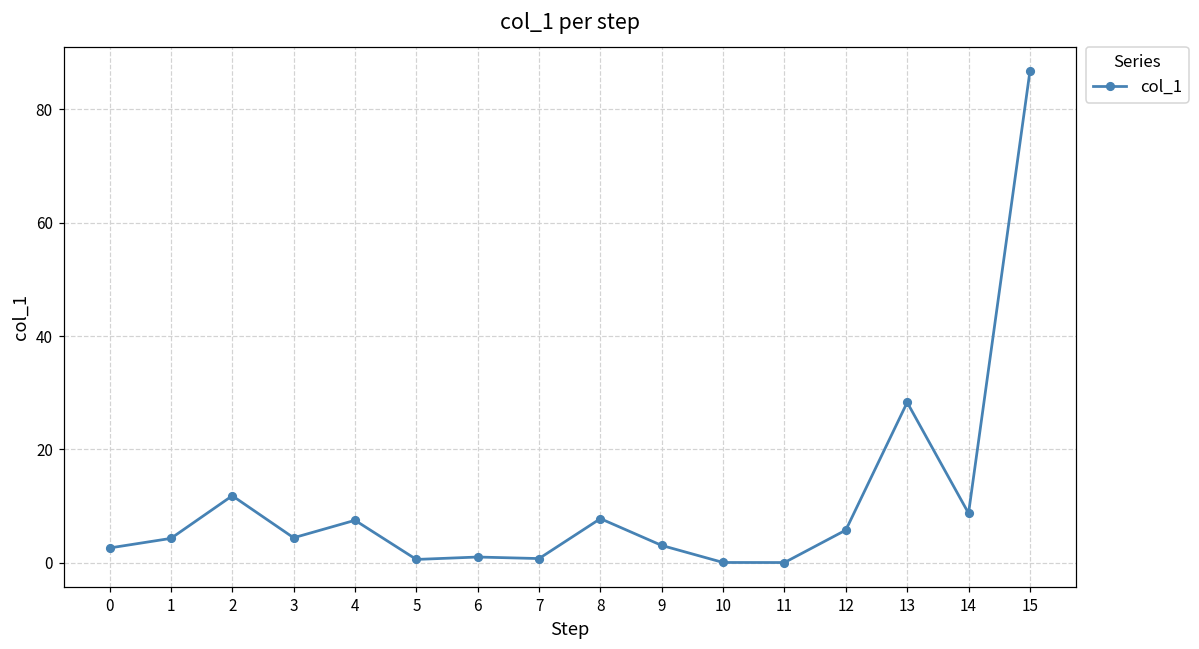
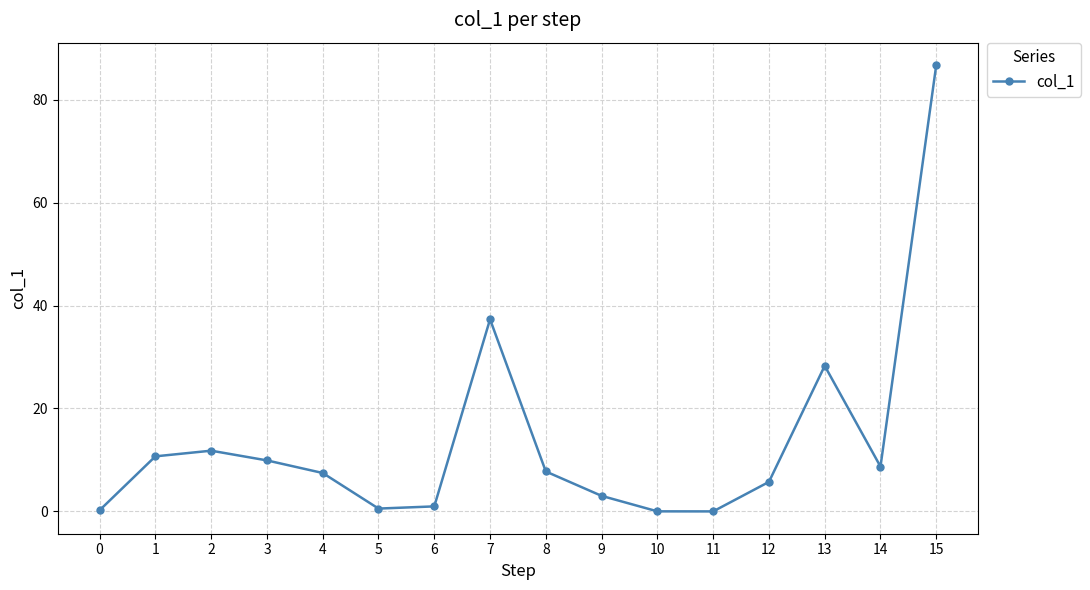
  {
-   "0": 3,
-   "1": 4,
+   "0": 0,
+   "1": 11,
    "2": 12,
-   "3": 4,
+   "3": 10,
    "4": 7,
    "5": 1,
    "6": 1,
-   "7": 1,
+   "7": 37,
    "8": 8,
    "9": 3,
    "10": 0,
    "11": 0,
    "12": 6,
    "13": 28,
    "14": 9,
    "15": 87
  }
